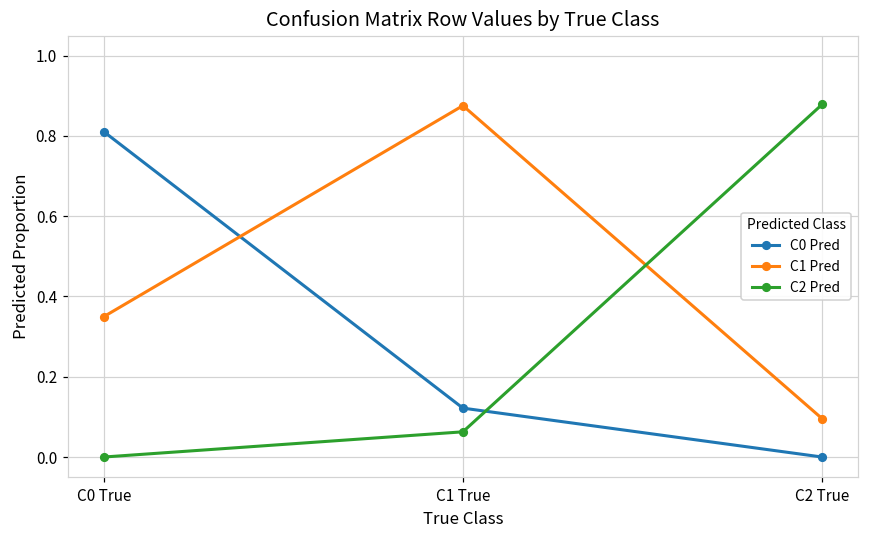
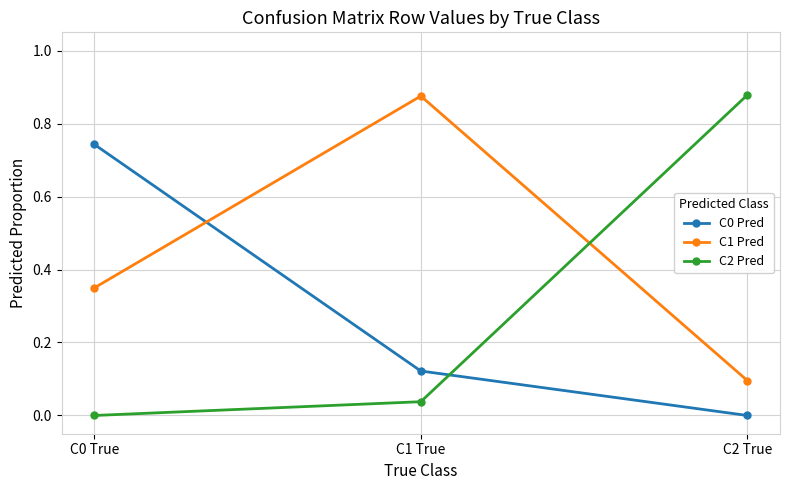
  {
    "C0 Pred": {
-     "C0 True": 0.81,
+     "C0 True": 0.74,
      "C1 True": 0.12,
      "C2 True": 0.00
    },
    "C1 Pred": {
      "C0 True": 0.35,
      "C1 True": 0.88,
      "C2 True": 0.10
    },
    "C2 Pred": {
      "C0 True": 0.00,
-     "C1 True": 0.06,
+     "C1 True": 0.04,
      "C2 True": 0.88
    }
  }
